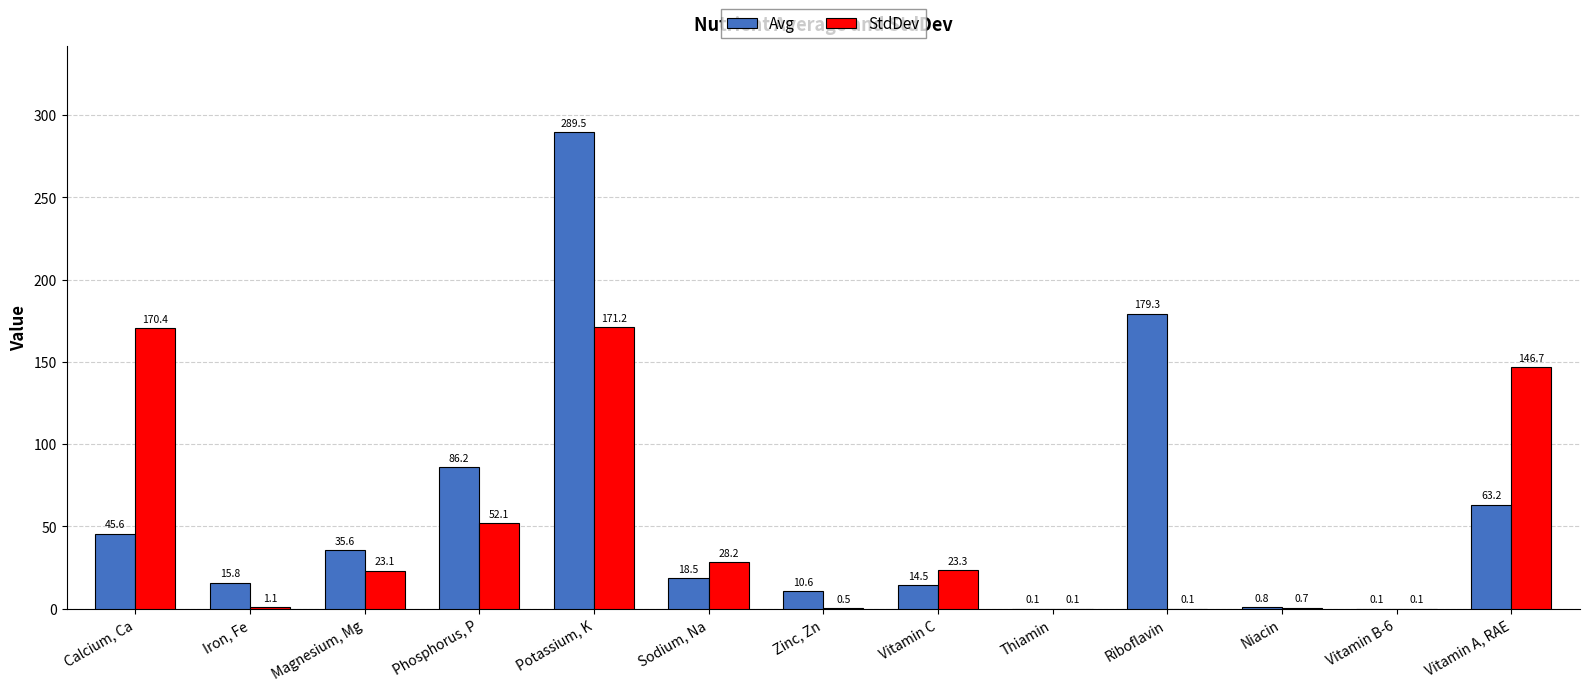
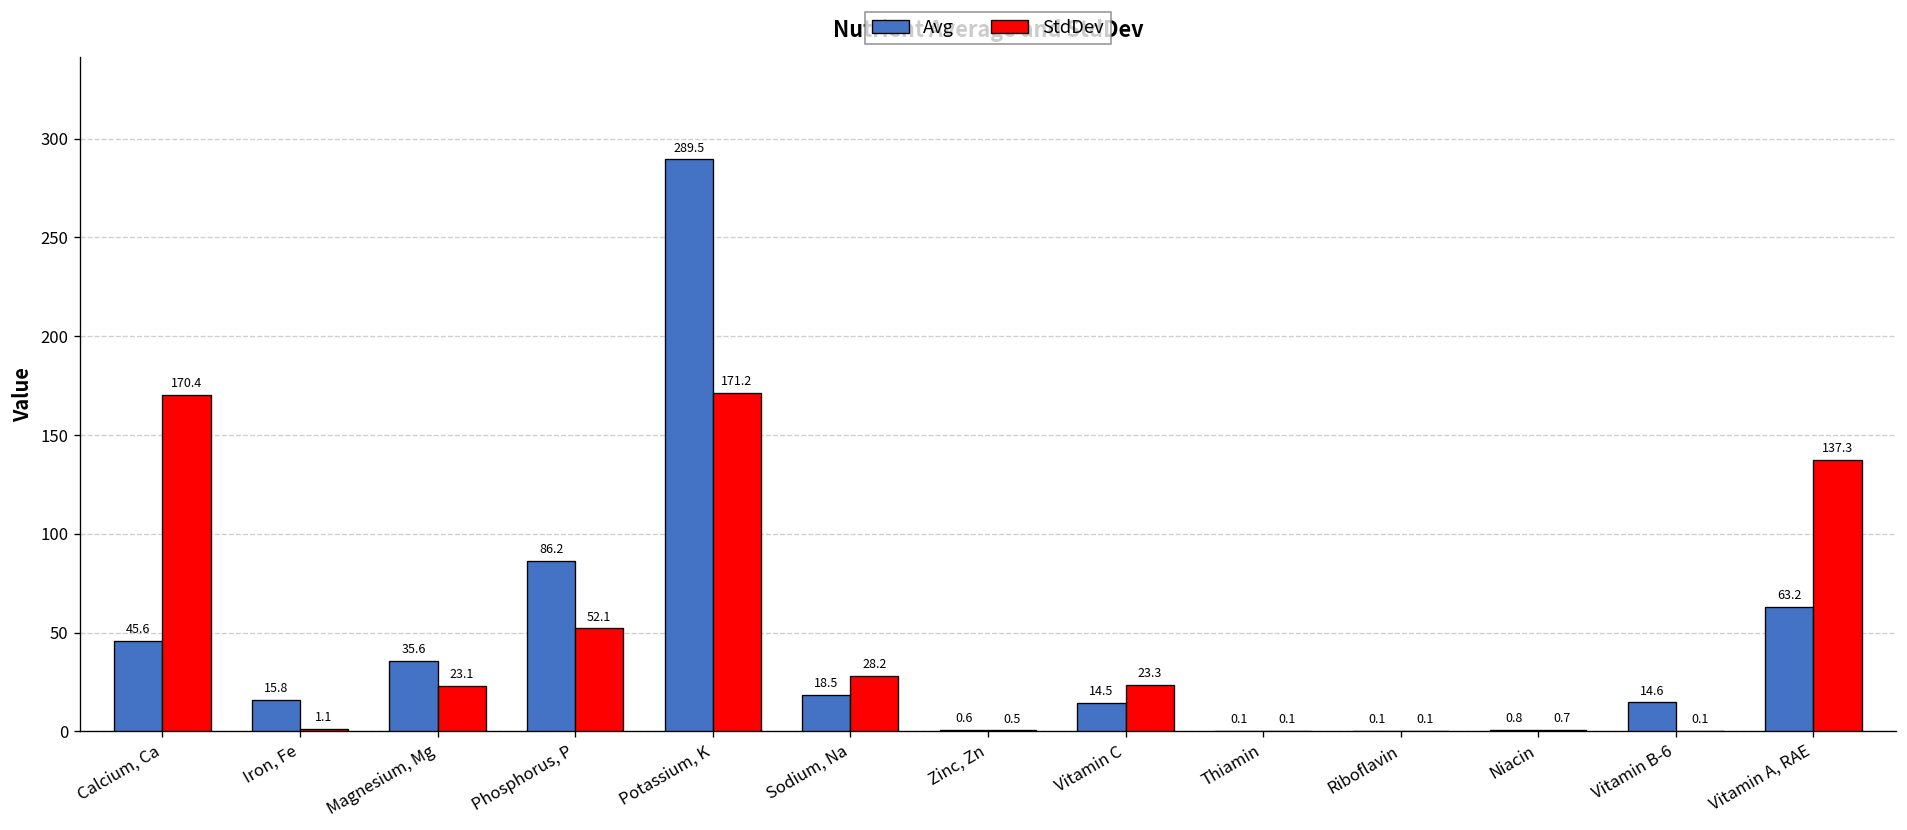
  {
    "Avg": {
      "Calcium, Ca": 45.6,
      "Iron, Fe": 15.8,
      "Magnesium, Mg": 35.6,
      "Phosphorus, P": 86.2,
      "Potassium, K": 289.5,
      "Sodium, Na": 18.5,
-     "Zinc, Zn": 10.6,
+     "Zinc, Zn": 0.6,
      "Vitamin C": 14.5,
      "Thiamin": 0.1,
-     "Riboflavin": 179.3,
+     "Riboflavin": 0.1,
      "Niacin": 0.8,
-     "Vitamin B-6": 0.1,
+     "Vitamin B-6": 14.6,
      "Vitamin A, RAE": 63.2
    },
    "StdDev": {
      "Calcium, Ca": 170.4,
      "Iron, Fe": 1.1,
      "Magnesium, Mg": 23.1,
      "Phosphorus, P": 52.1,
      "Potassium, K": 171.2,
      "Sodium, Na": 28.2,
      "Zinc, Zn": 0.5,
      "Vitamin C": 23.3,
      "Thiamin": 0.1,
      "Riboflavin": 0.1,
      "Niacin": 0.7,
      "Vitamin B-6": 0.1,
-     "Vitamin A, RAE": 146.7
+     "Vitamin A, RAE": 137.3
    }
  }
